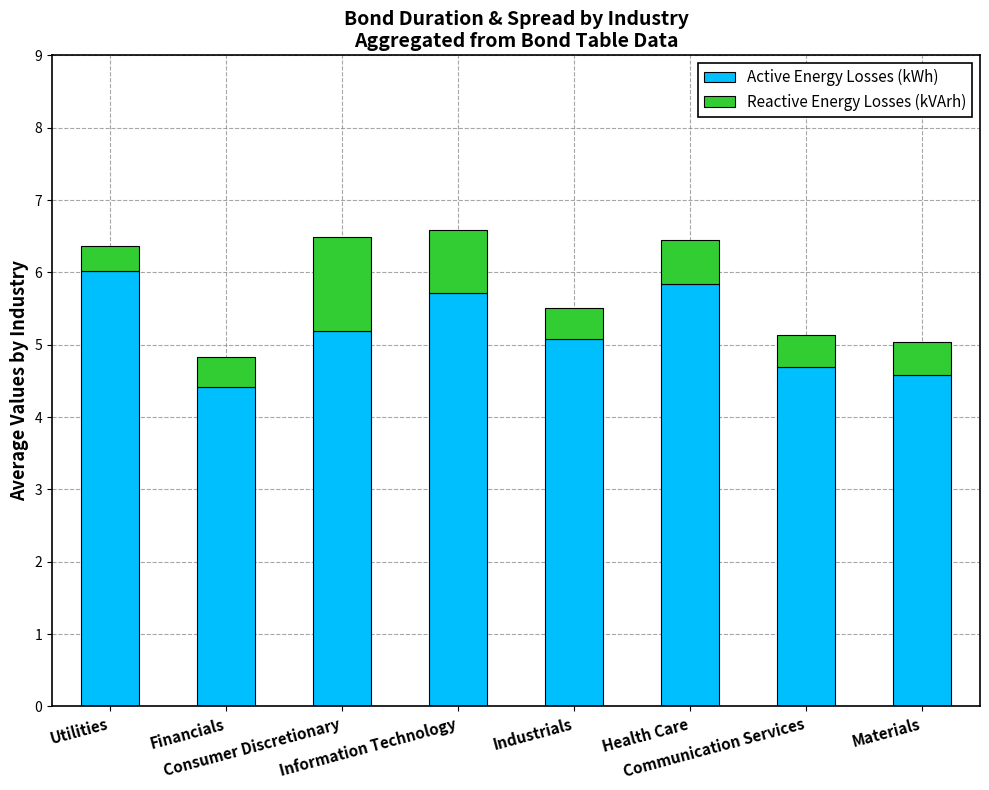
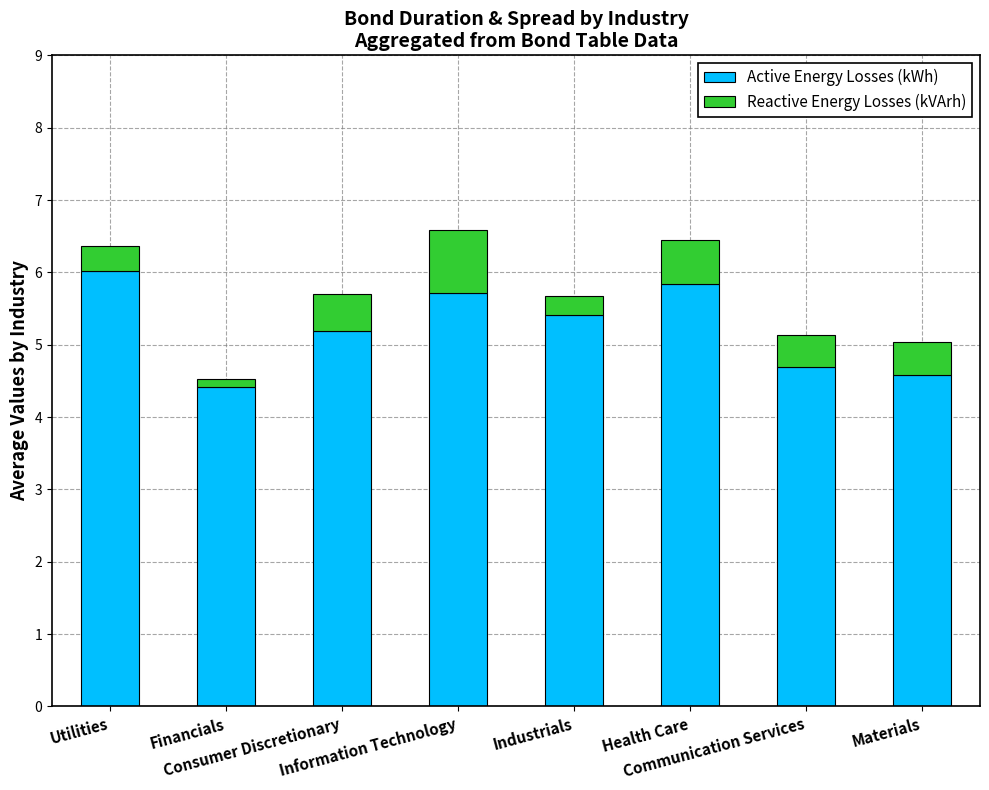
  {
    "Active Energy Losses (kWh)": {
      "Utilities": 6.0,
      "Financials": 4.4,
      "Consumer Discretionary": 5.2,
      "Information Technology": 5.7,
-     "Industrials": 5.1,
+     "Industrials": 5.4,
      "Health Care": 5.8,
      "Communication Services": 4.7,
      "Materials": 4.6
    },
    "Reactive Energy Losses (kVArh)": {
      "Utilities": 0.4,
-     "Financials": 0.4,
-     "Consumer Discretionary": 1.3,
+     "Financials": 0.1,
+     "Consumer Discretionary": 0.5,
      "Information Technology": 0.9,
-     "Industrials": 0.4,
+     "Industrials": 0.3,
      "Health Care": 0.6,
      "Communication Services": 0.4,
      "Materials": 0.5
    }
  }
